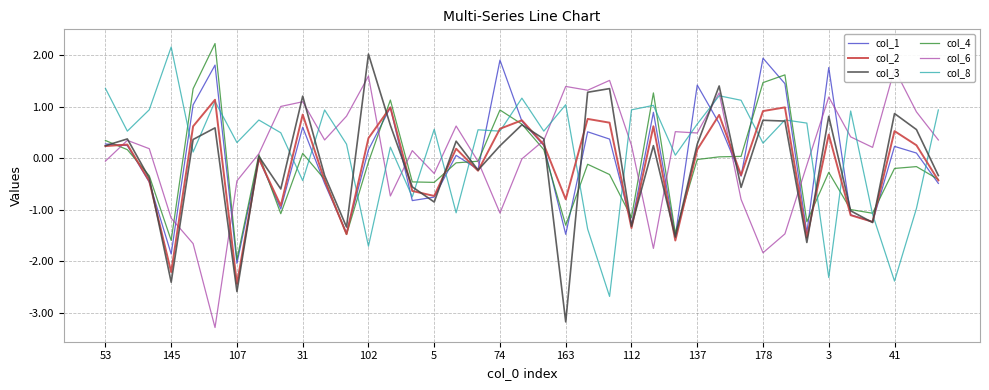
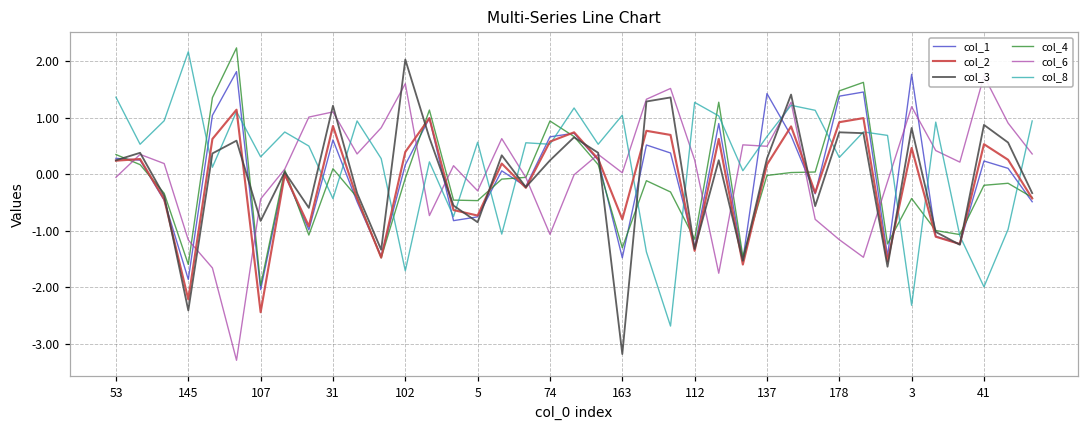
  {
    "col_1": {
      "145": -1.9,
      "107": -2.0,
      "102": 0.2,
-     "74": 1.9,
+     "74": 0.7,
      "163": -1.5,
      "137": 1.4,
-     "178": 1.9,
+     "178": 1.4,
      "3": 1.8,
      "41": 0.2
    },
    "col_2": {
      "145": -2.2,
      "107": -2.4,
      "102": 0.4,
      "163": -0.8,
      "137": 0.2,
      "178": 0.9,
      "3": 0.5,
      "41": 0.5
    },
    "col_3": {
      "145": -2.4,
-     "107": -2.6,
+     "107": -0.8,
      "102": 2.0,
      "74": 0.2,
      "163": -3.2,
      "137": 0.3,
      "178": 0.7,
      "3": 0.8,
      "41": 0.9
    },
    "col_4": {
      "53": 0.3,
      "145": -1.6,
      "107": -2.0,
      "102": -0.1,
      "74": 0.9,
      "163": -1.3,
      "112": -1.1,
      "137": 0.0,
      "178": 1.5,
-     "3": -0.3,
+     "3": -0.4,
      "41": -0.2
    },
    "col_6": {
      "53": -0.1,
      "145": -1.2,
      "107": -0.4,
      "102": 1.6,
      "74": -1.1,
-     "163": 1.4,
+     "163": 0.0,
      "112": 0.3,
      "137": 0.5,
-     "178": -1.8,
+     "178": -1.2,
      "3": 1.2
    },
    "col_8": {
      "53": 1.4,
      "145": 2.2,
      "107": 0.3,
      "102": -1.7,
      "163": 1.0,
-     "112": 0.9,
+     "112": 1.3,
      "137": 0.7,
      "178": 0.3,
      "3": -2.3,
-     "41": -2.4
+     "41": -2.0
    }
  }
